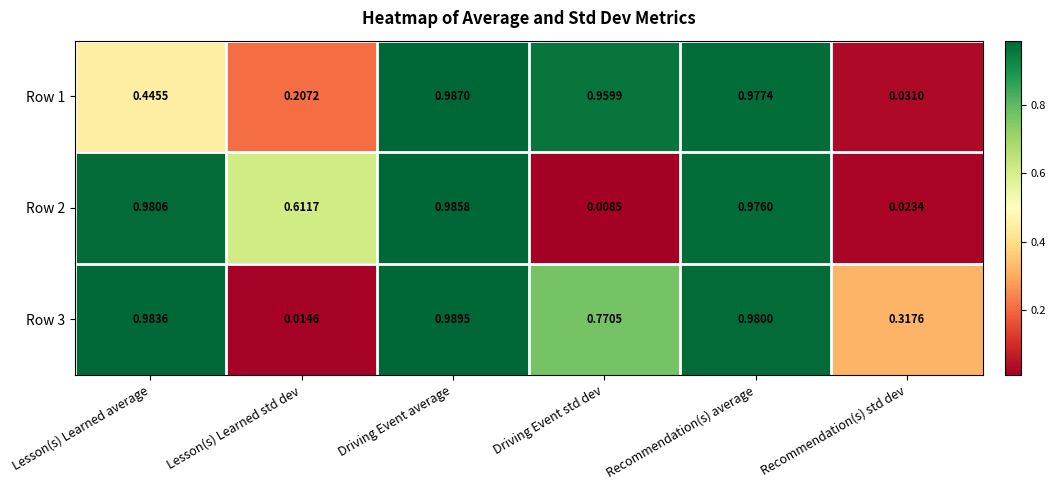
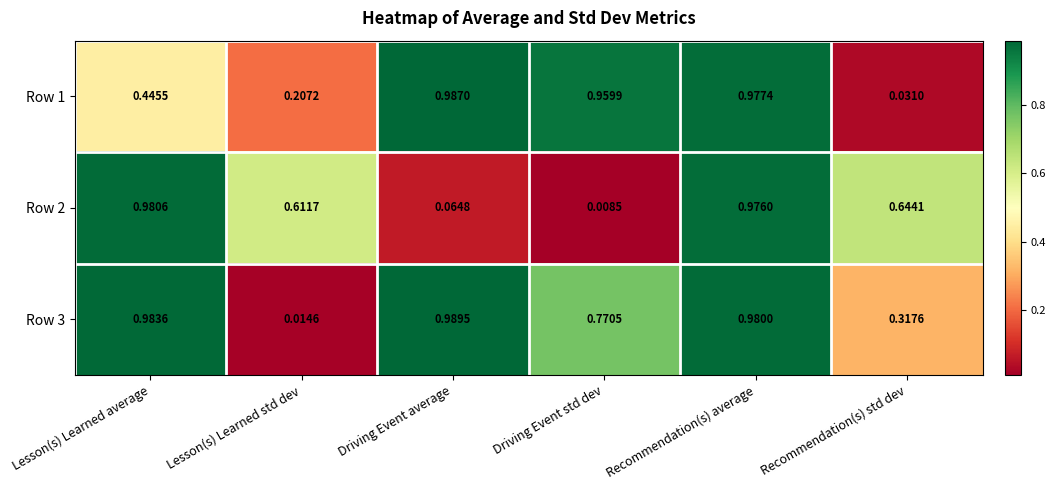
  {
    "Row 1": {
      "Lesson(s) Learned average": 0.4455,
      "Lesson(s) Learned std dev": 0.2072,
      "Driving Event average": 0.9870,
      "Driving Event std dev": 0.9599,
      "Recommendation(s) average": 0.9774,
      "Recommendation(s) std dev": 0.0310
    },
    "Row 2": {
      "Lesson(s) Learned average": 0.9806,
      "Lesson(s) Learned std dev": 0.6117,
-     "Driving Event average": 0.9858,
+     "Driving Event average": 0.0648,
      "Driving Event std dev": 0.0085,
      "Recommendation(s) average": 0.9760,
-     "Recommendation(s) std dev": 0.0234
+     "Recommendation(s) std dev": 0.6441
    },
    "Row 3": {
      "Lesson(s) Learned average": 0.9836,
      "Lesson(s) Learned std dev": 0.0146,
      "Driving Event average": 0.9895,
      "Driving Event std dev": 0.7705,
      "Recommendation(s) average": 0.9800,
      "Recommendation(s) std dev": 0.3176
    }
  }
